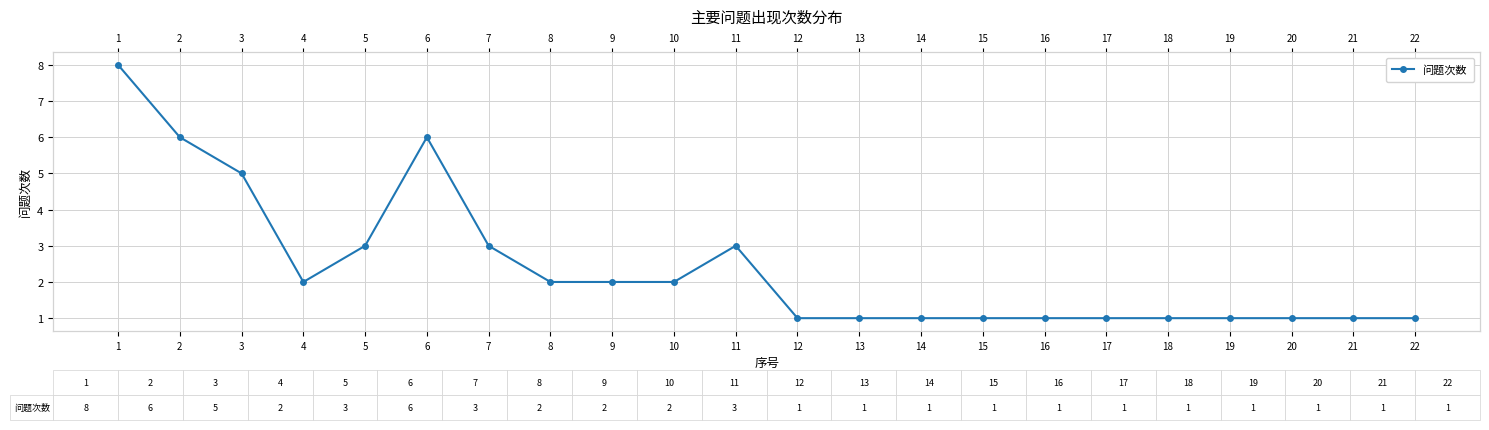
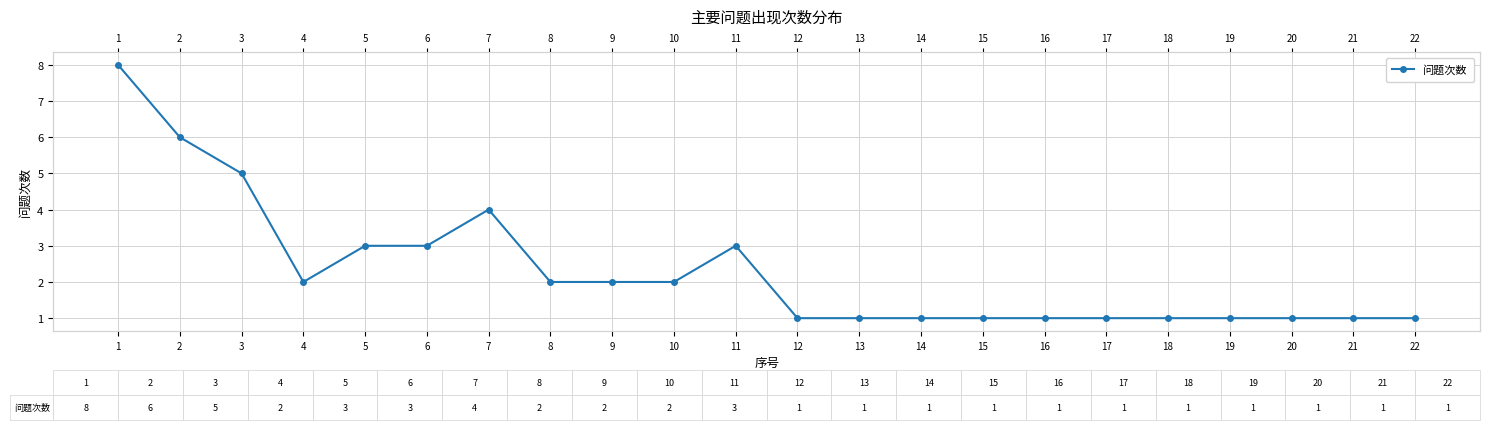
  {
-   "6": 6,
-   "7": 3
+   "6": 3,
+   "7": 4
  }
